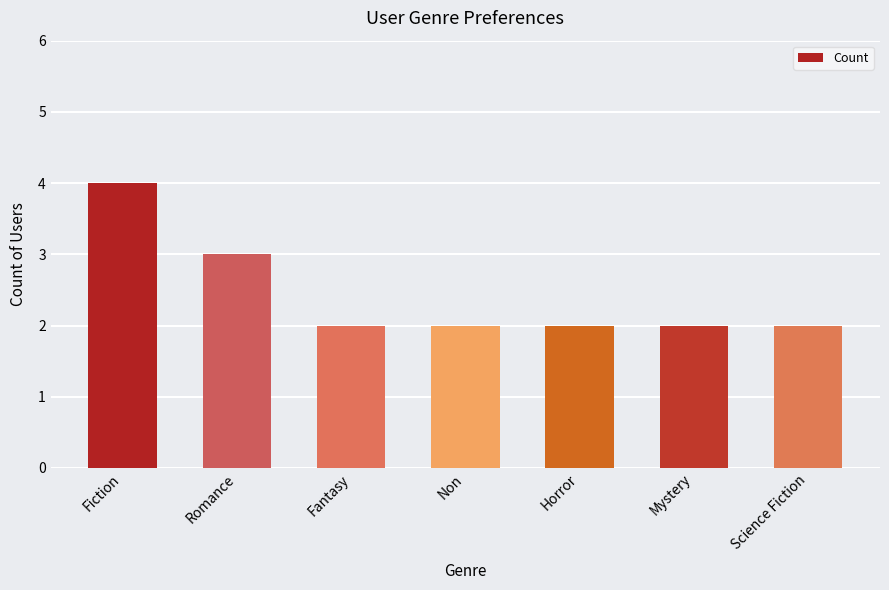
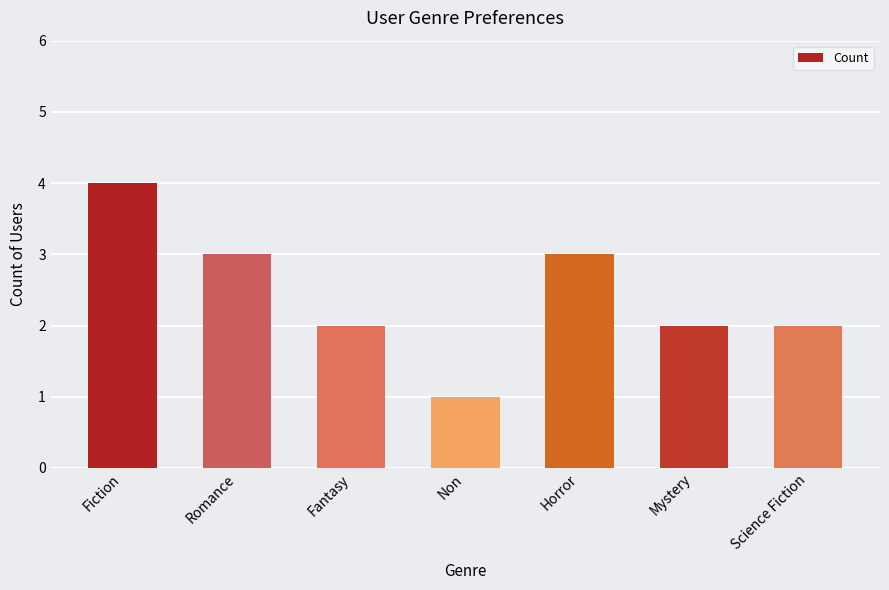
  {
    "Fiction": 4,
    "Romance": 3,
    "Fantasy": 2,
-   "Non": 2,
-   "Horror": 2,
+   "Non": 1,
+   "Horror": 3,
    "Mystery": 2,
    "Science Fiction": 2
  }
